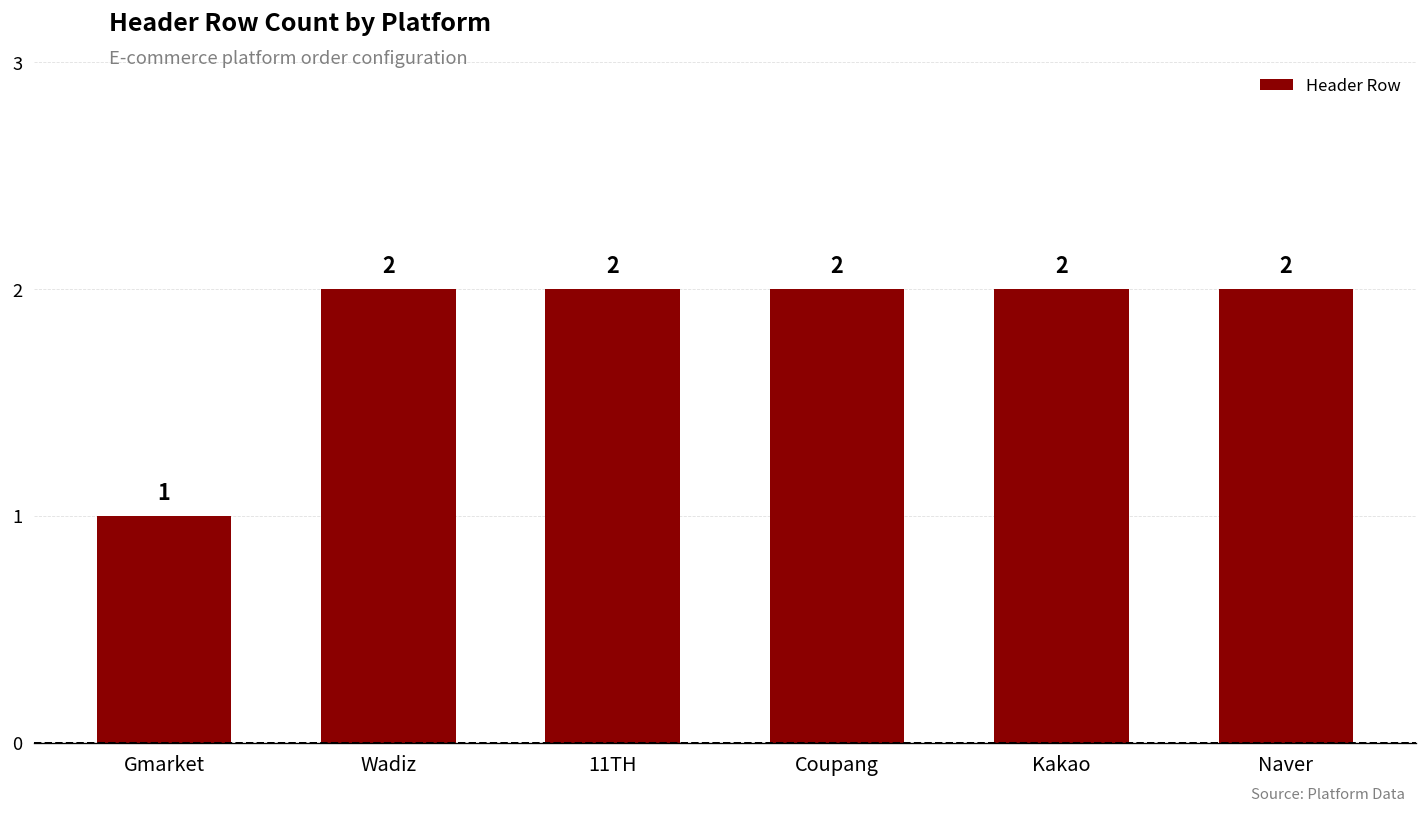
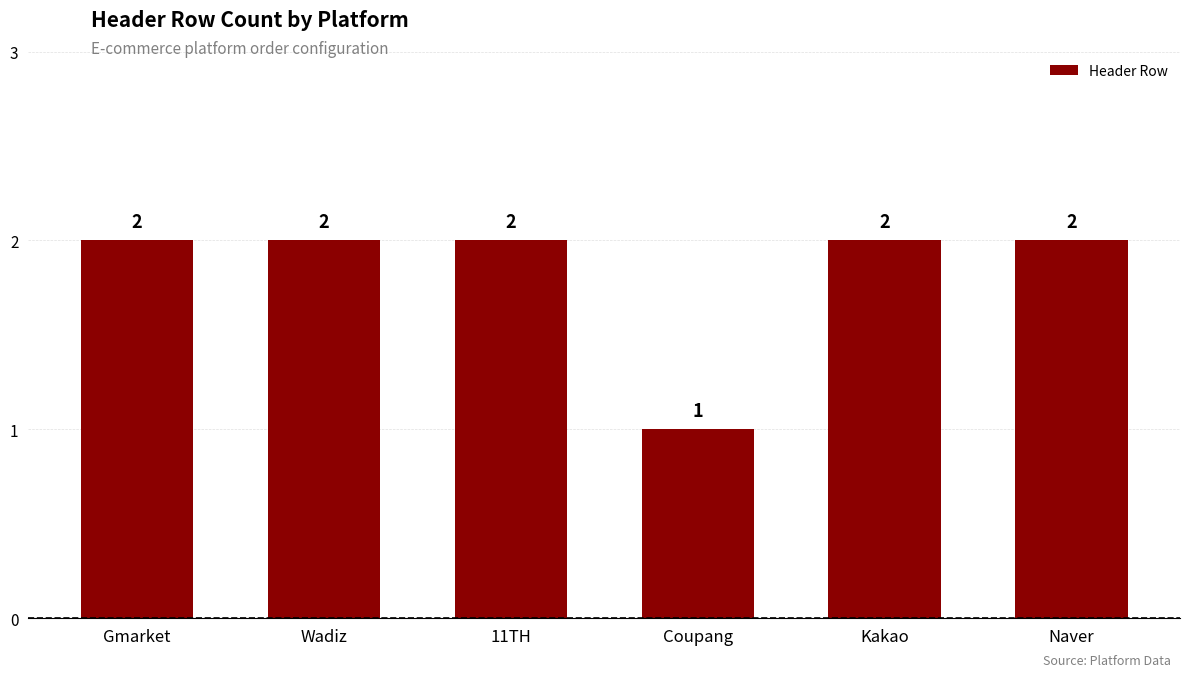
  {
-   "Gmarket": 1,
+   "Gmarket": 2,
    "Wadiz": 2,
    "11TH": 2,
-   "Coupang": 2,
+   "Coupang": 1,
    "Kakao": 2,
    "Naver": 2
  }
